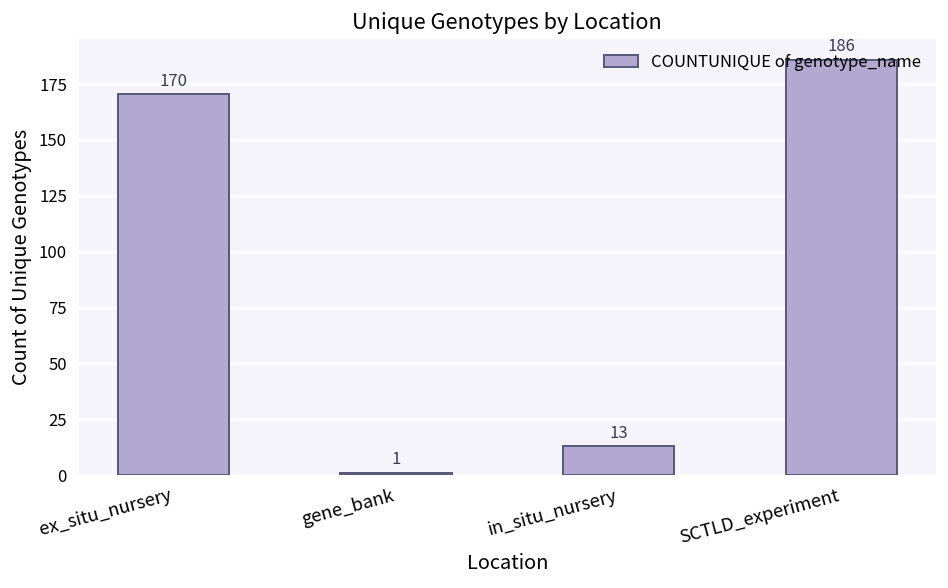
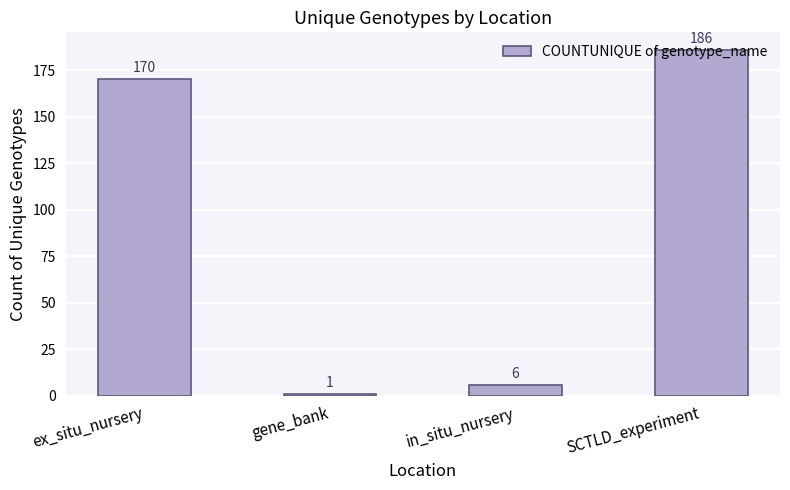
  {
    "ex_situ_nursery": 170,
    "gene_bank": 1,
-   "in_situ_nursery": 13,
+   "in_situ_nursery": 6,
    "SCTLD_experiment": 186
  }
